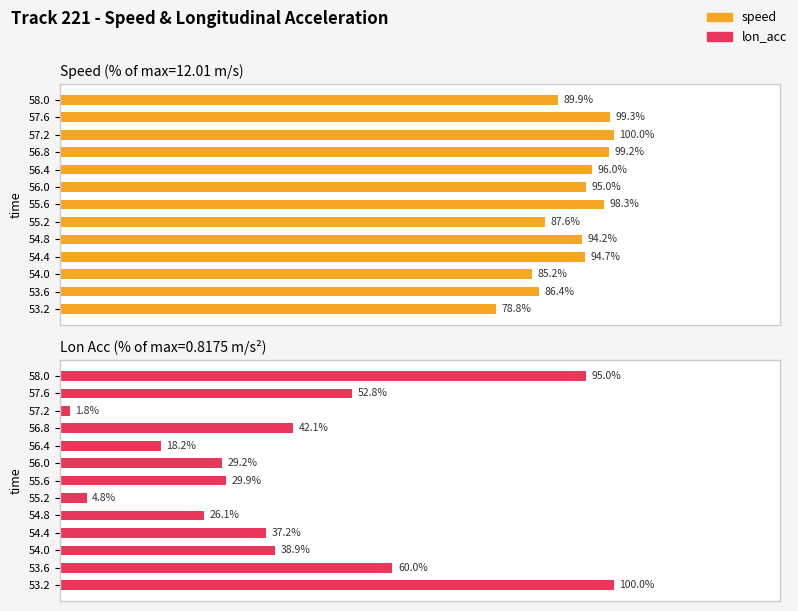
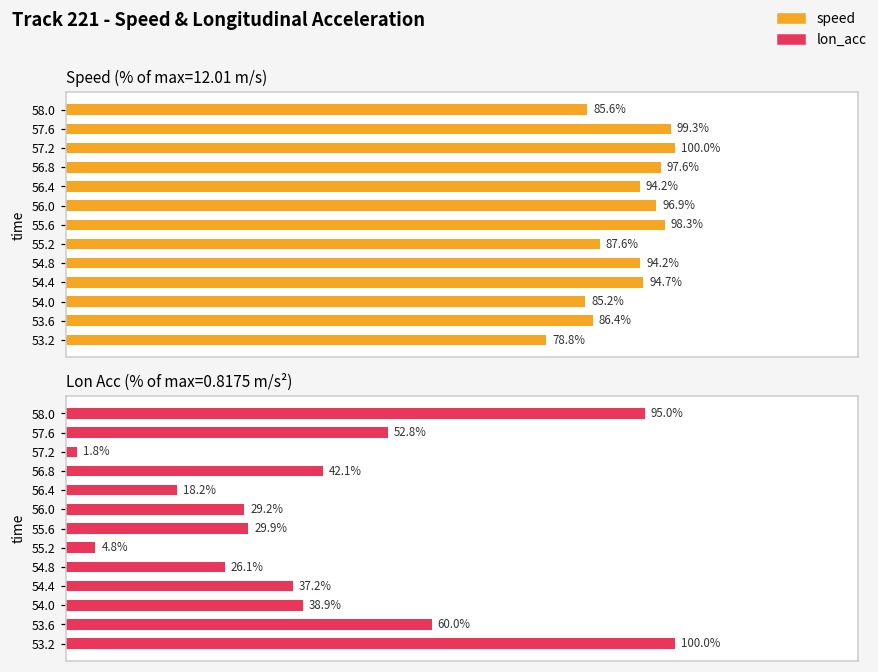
  {
    "Speed (% of max=12.01 m/s)": {
-     "58.0": "89.9%",
+     "58.0": "85.6%",
      "57.6": "99.3%",
      "57.2": "100.0%",
-     "56.8": "99.2%",
-     "56.4": "96.0%",
-     "56.0": "95.0%",
+     "56.8": "97.6%",
+     "56.4": "94.2%",
+     "56.0": "96.9%",
      "55.6": "98.3%",
      "55.2": "87.6%",
      "54.8": "94.2%",
      "54.4": "94.7%",
      "54.0": "85.2%",
      "53.6": "86.4%",
      "53.2": "78.8%"
    },
    "Lon Acc (% of max=0.8175 m/s²)": {
      "58.0": "95.0%",
      "57.6": "52.8%",
      "57.2": "1.8%",
      "56.8": "42.1%",
      "56.4": "18.2%",
      "56.0": "29.2%",
      "55.6": "29.9%",
      "55.2": "4.8%",
      "54.8": "26.1%",
      "54.4": "37.2%",
      "54.0": "38.9%",
      "53.6": "60.0%",
      "53.2": "100.0%"
    }
  }
